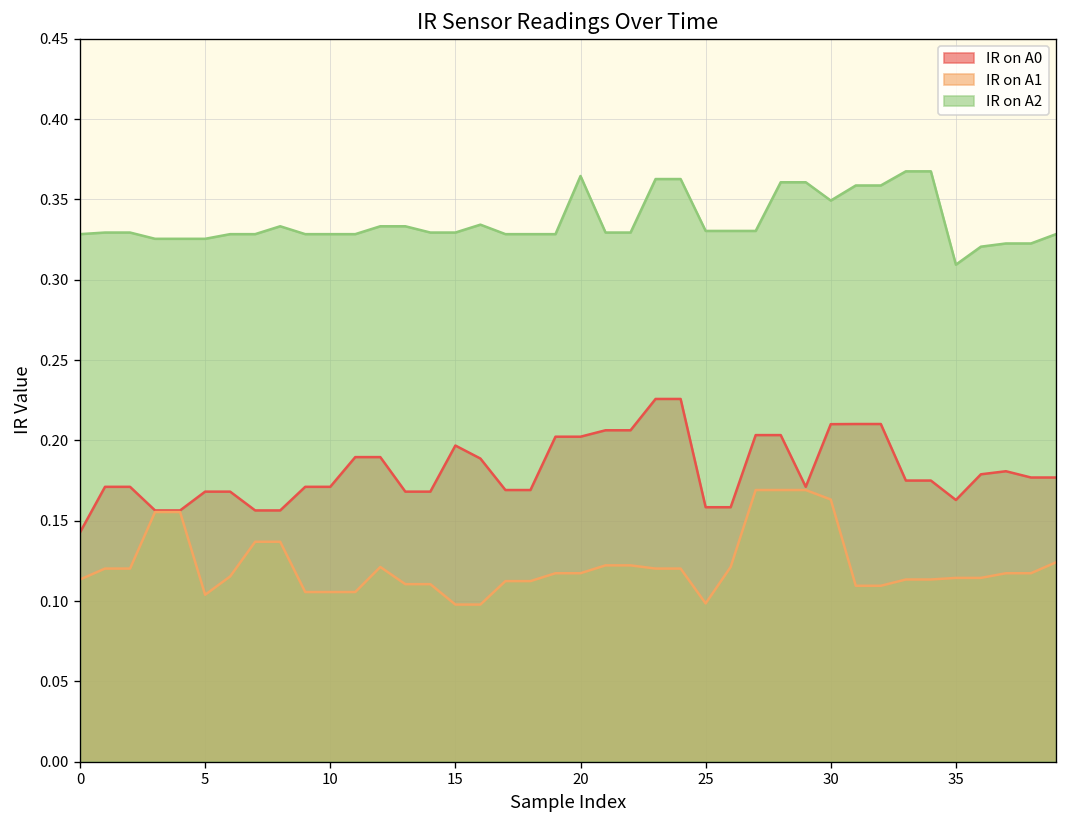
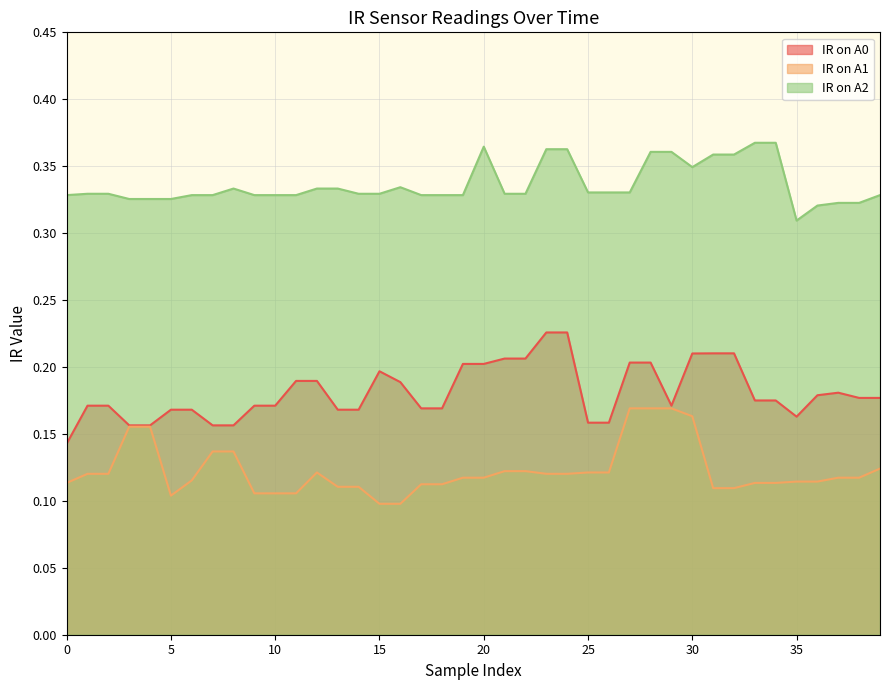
  {
    "IR on A0": {
      "0": 0.143,
      "5": 0.168,
      "10": 0.171,
      "15": 0.197,
      "20": 0.202,
      "25": 0.158,
      "30": 0.210,
      "35": 0.163
    },
    "IR on A1": {
      "0": 0.113,
      "5": 0.104,
      "10": 0.106,
      "15": 0.098,
      "20": 0.117,
-     "25": 0.099,
+     "25": 0.121,
      "30": 0.163,
      "35": 0.114
    },
    "IR on A2": {
      "0": 0.328,
      "5": 0.326,
      "10": 0.328,
      "15": 0.329,
      "20": 0.365,
      "25": 0.330,
      "30": 0.349,
      "35": 0.309
    }
  }
